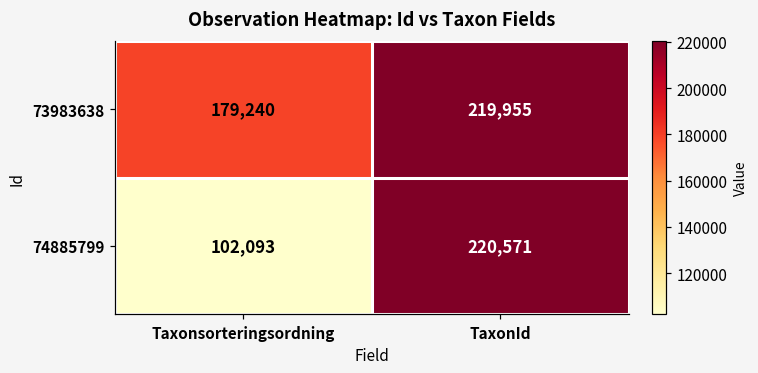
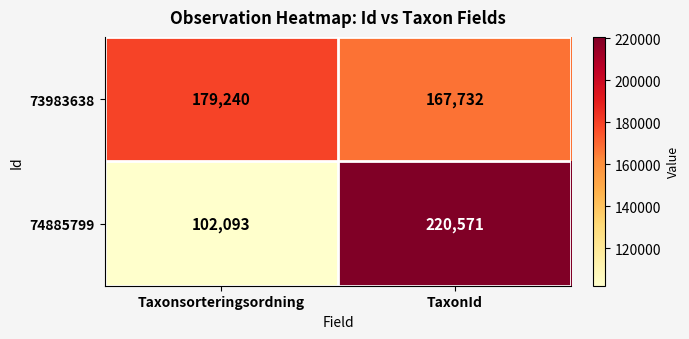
  {
    "73983638": {
      "Taxonsorteringsordning": "179,240",
-     "TaxonId": "219,955"
+     "TaxonId": "167,732"
    },
    "74885799": {
      "Taxonsorteringsordning": "102,093",
      "TaxonId": "220,571"
    }
  }
